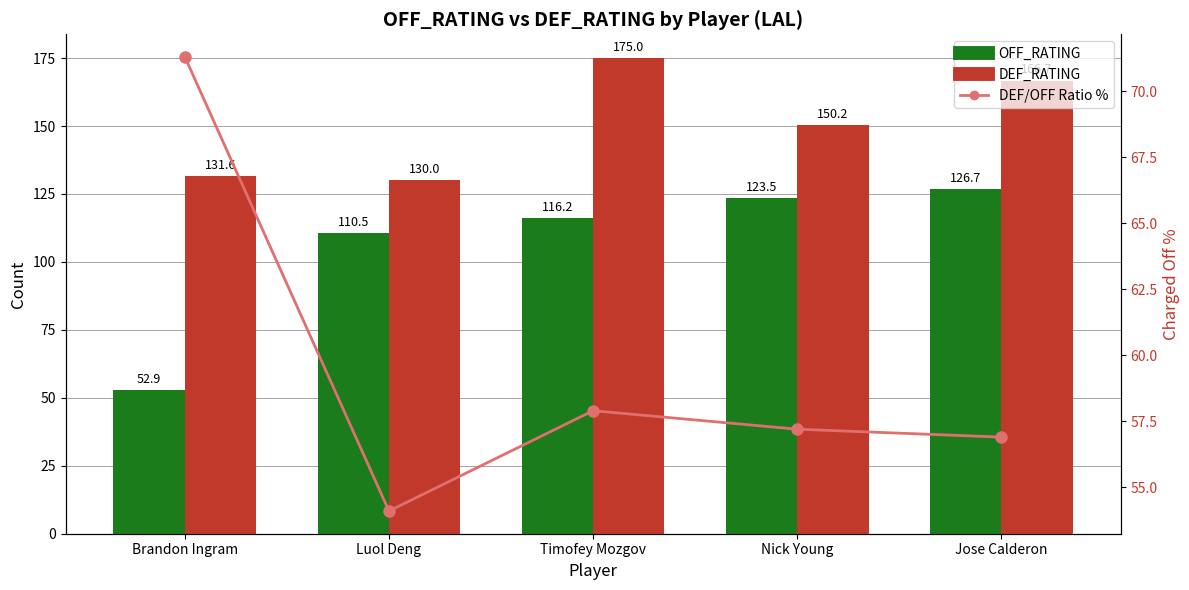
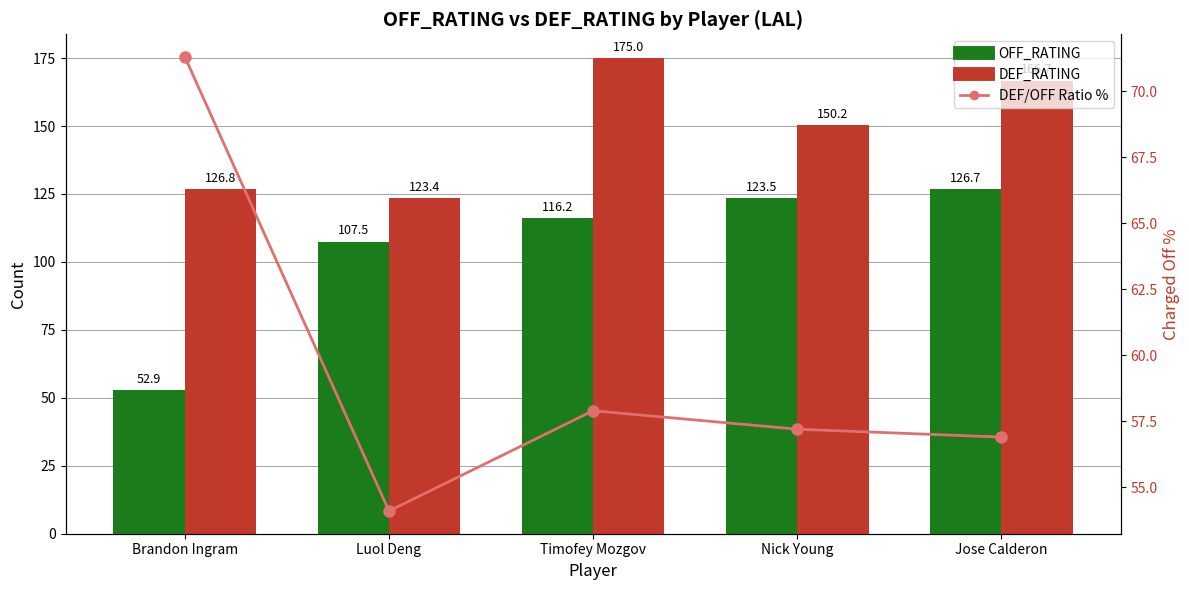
  {
    "OFF_RATING": {
      "Brandon Ingram": 52.9,
-     "Luol Deng": 110.5,
+     "Luol Deng": 107.5,
      "Timofey Mozgov": 116.2,
      "Nick Young": 123.5,
      "Jose Calderon": 126.7
    },
    "DEF_RATING": {
-     "Brandon Ingram": 131.6,
-     "Luol Deng": 130.0,
+     "Brandon Ingram": 126.8,
+     "Luol Deng": 123.4,
      "Timofey Mozgov": 175.0,
      "Nick Young": 150.2
    }
  }
